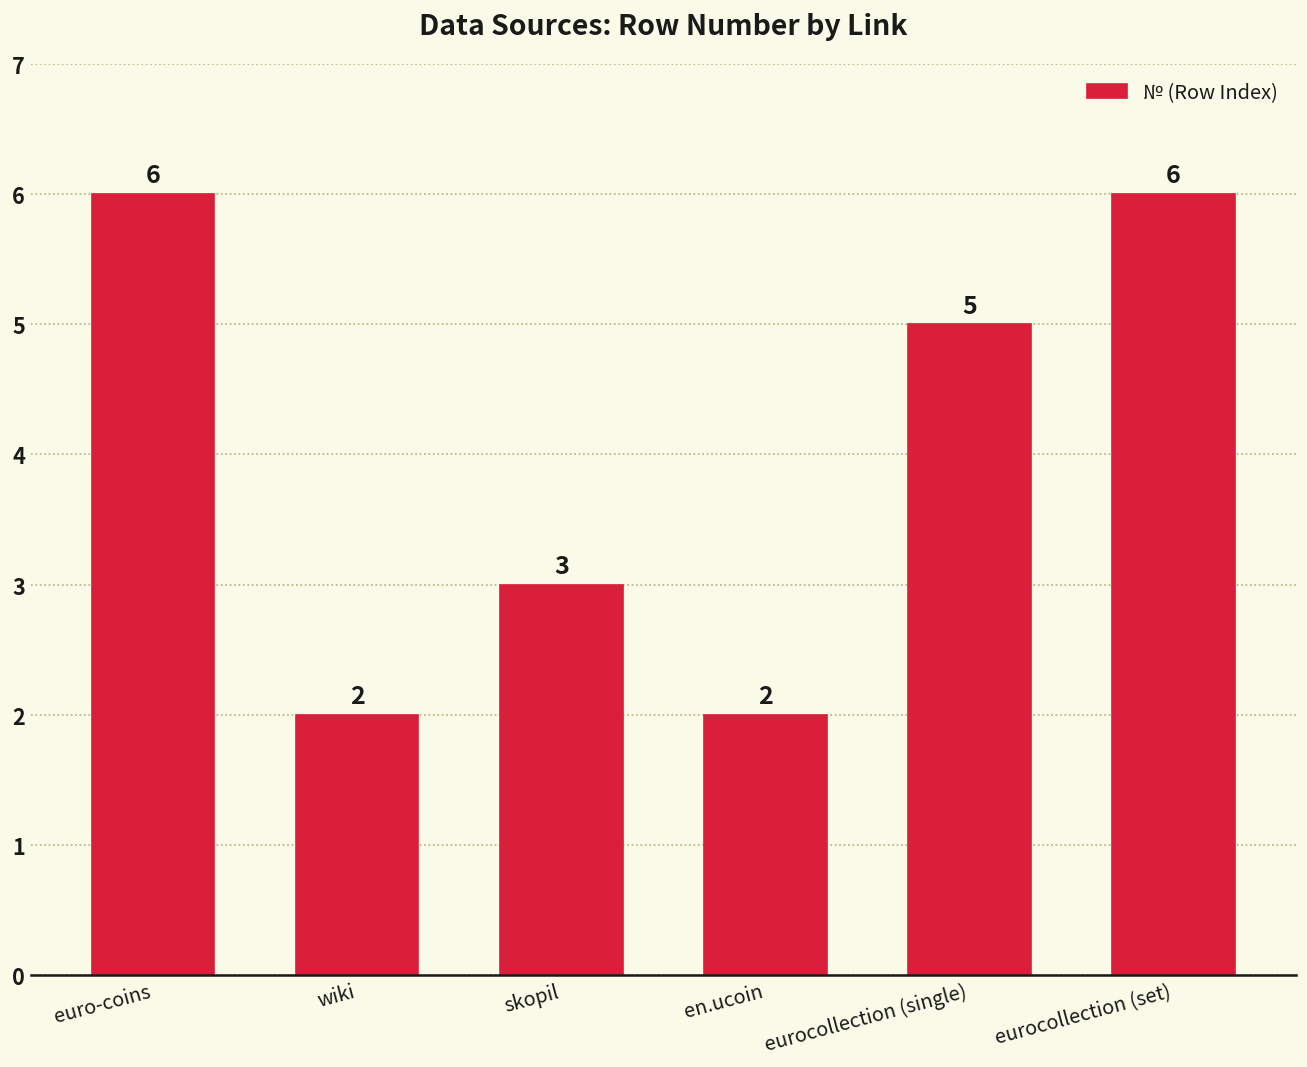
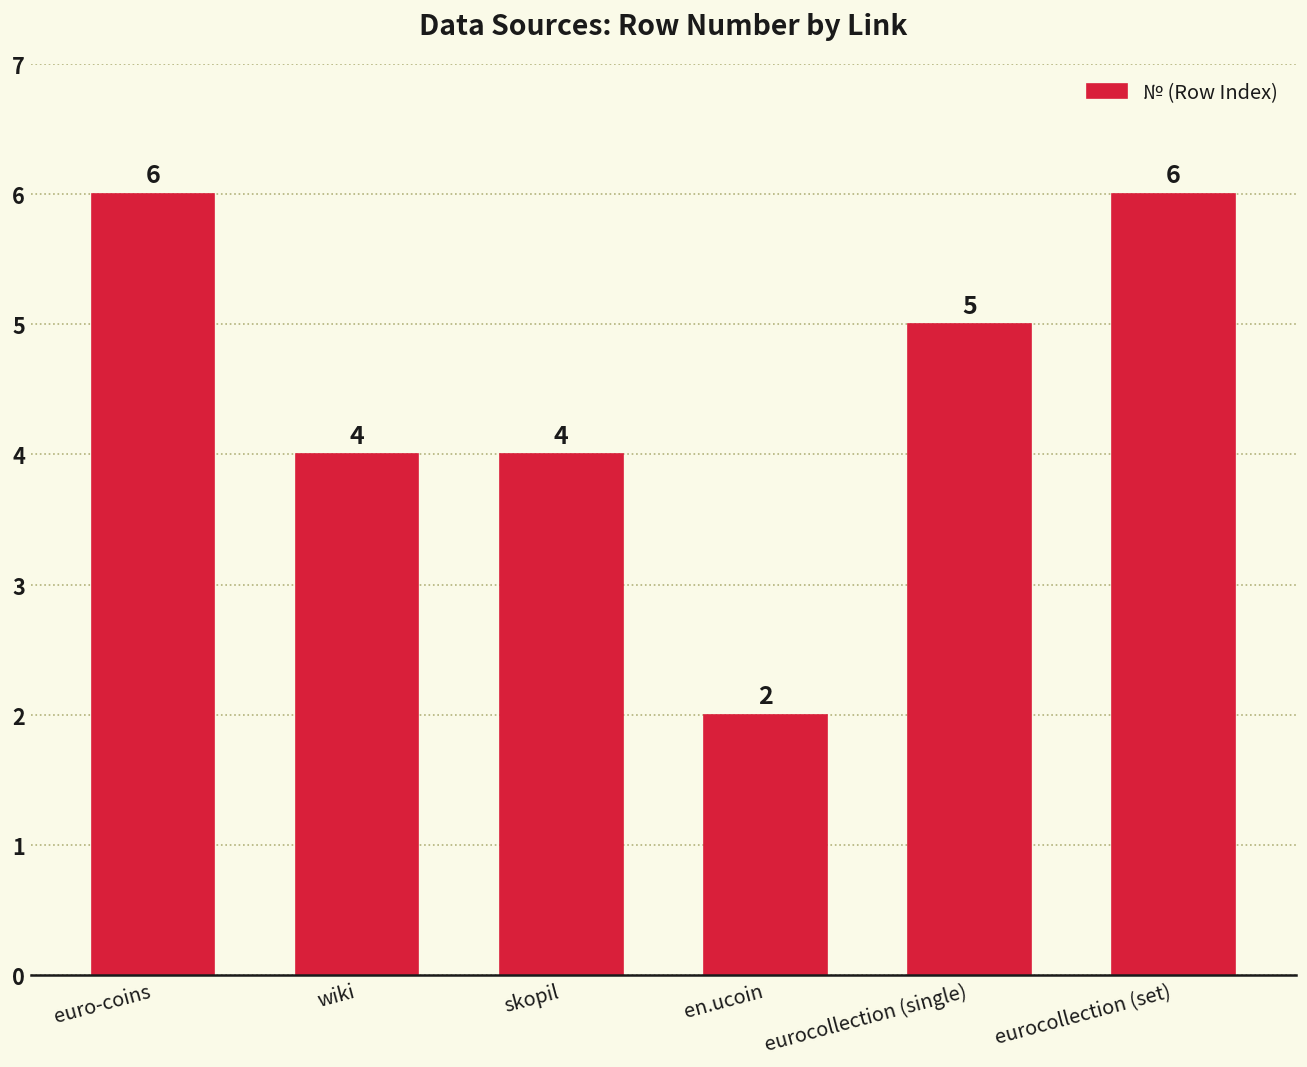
  {
    "euro-coins": 6,
-   "wiki": 2,
-   "skopil": 3,
+   "wiki": 4,
+   "skopil": 4,
    "en.ucoin": 2,
    "eurocollection (single)": 5,
    "eurocollection (set)": 6
  }
